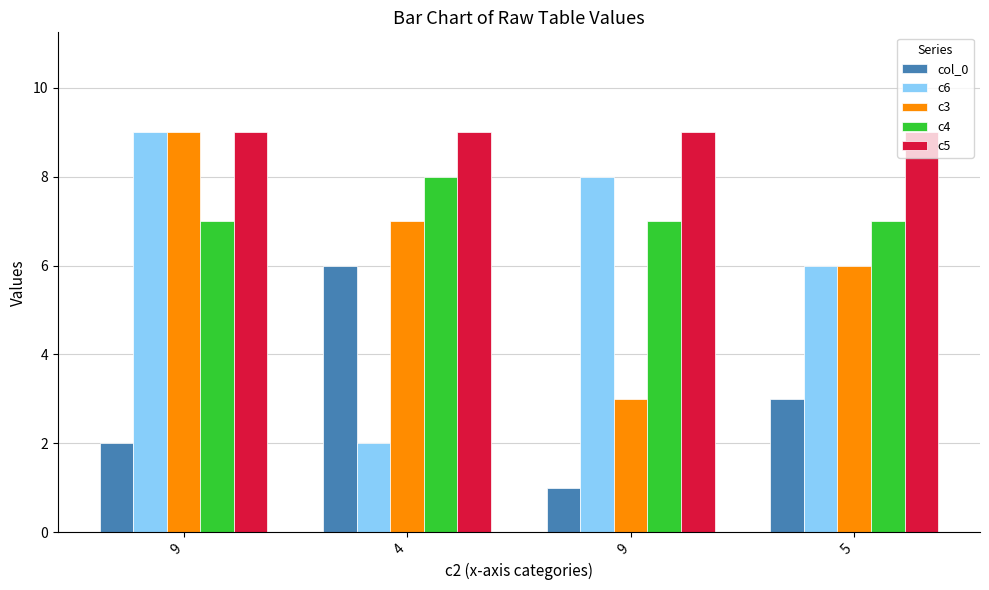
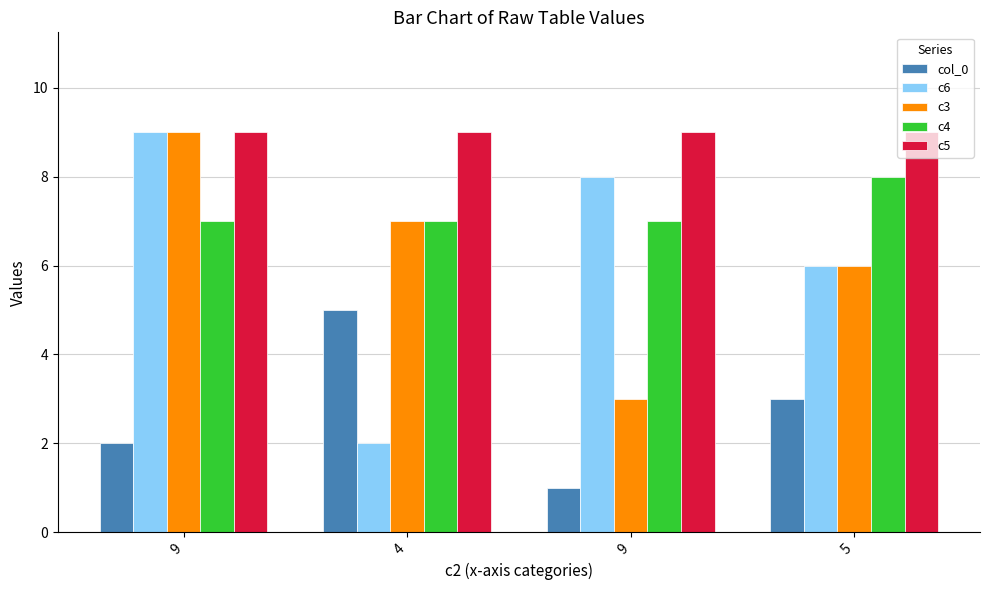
  {
    "col_0": {
-     "4": 6,
+     "4": 5,
      "5": 3
    },
    "c6": {
      "4": 2,
      "5": 6
    },
    "c3": {
      "4": 7,
      "5": 6
    },
    "c4": {
-     "4": 8,
-     "5": 7
+     "4": 7,
+     "5": 8
    },
    "c5": {
      "4": 9
    }
  }
